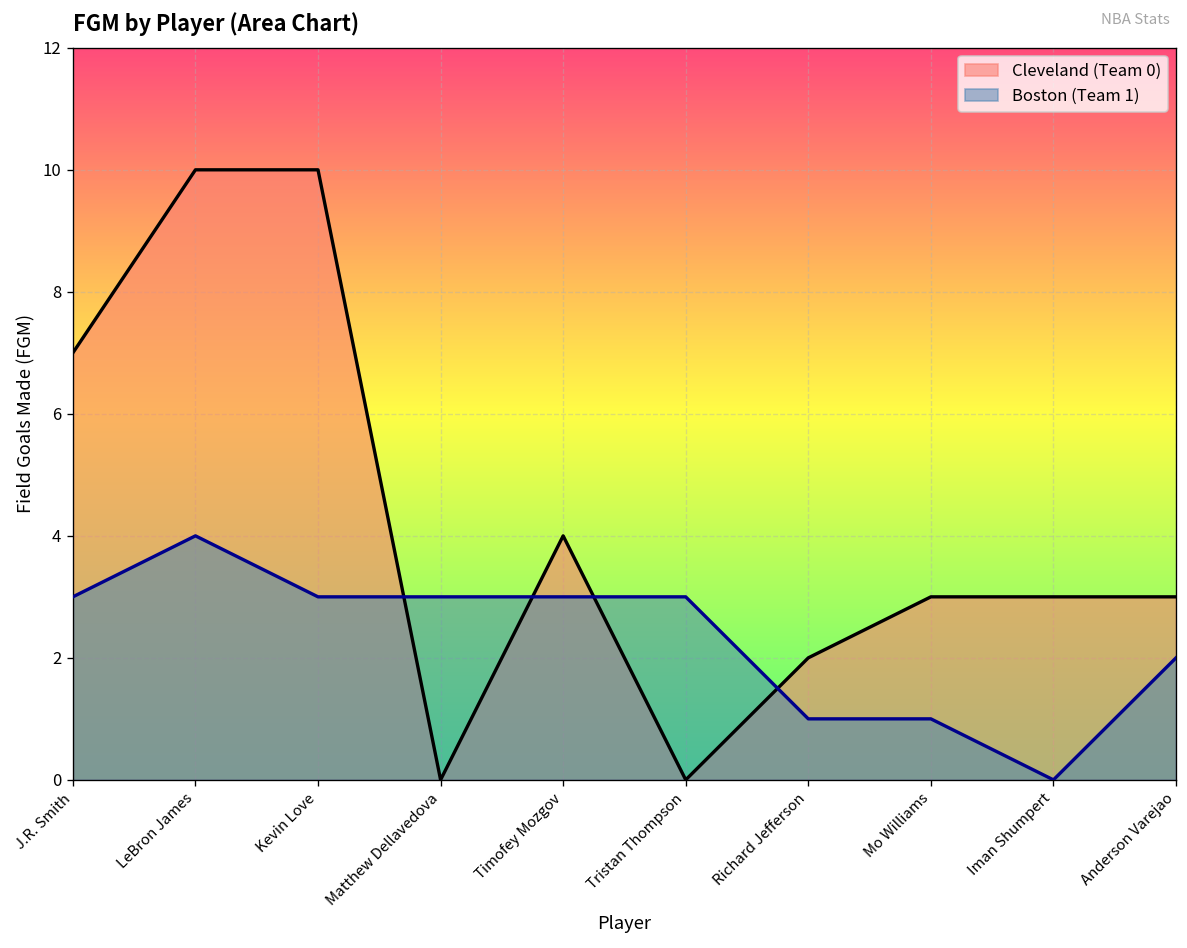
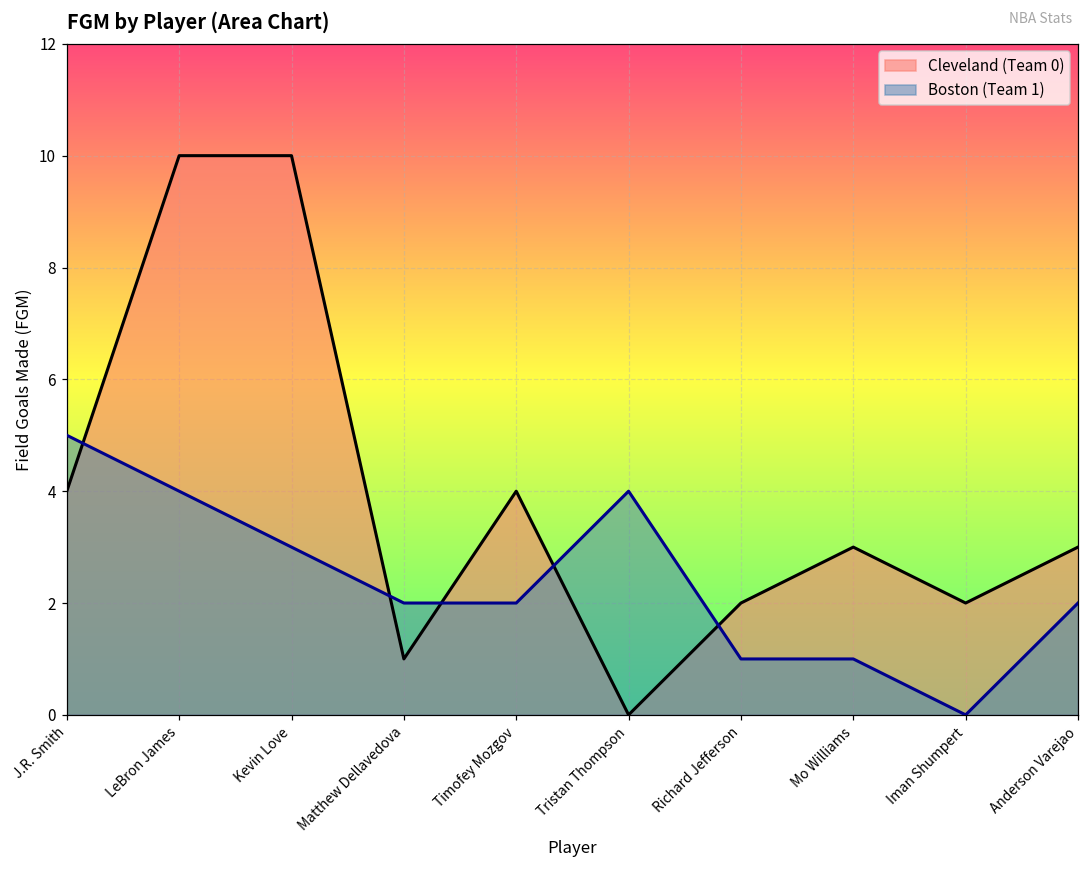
  {
    "Cleveland (Team 0)": {
-     "J.R. Smith": 7,
+     "J.R. Smith": 4,
      "LeBron James": 10,
      "Kevin Love": 10,
-     "Matthew Dellavedova": 0,
+     "Matthew Dellavedova": 1,
      "Timofey Mozgov": 4,
      "Tristan Thompson": 0,
      "Richard Jefferson": 2,
      "Mo Williams": 3,
-     "Iman Shumpert": 3,
+     "Iman Shumpert": 2,
      "Anderson Varejao": 3
    },
    "Boston (Team 1)": {
-     "J.R. Smith": 3,
+     "J.R. Smith": 5,
      "LeBron James": 4,
      "Kevin Love": 3,
-     "Matthew Dellavedova": 3,
-     "Timofey Mozgov": 3,
-     "Tristan Thompson": 3,
+     "Matthew Dellavedova": 2,
+     "Timofey Mozgov": 2,
+     "Tristan Thompson": 4,
      "Richard Jefferson": 1,
      "Mo Williams": 1,
      "Iman Shumpert": 0,
      "Anderson Varejao": 2
    }
  }
